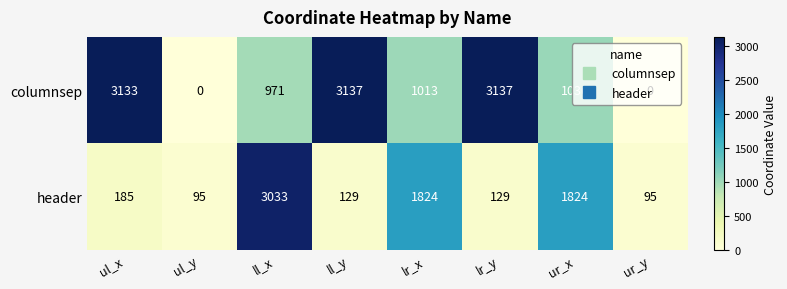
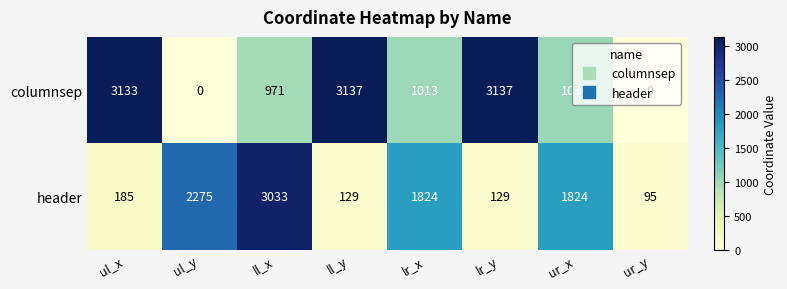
  {
    "columnsep": {
      "ul_x": 3133,
      "ul_y": 0,
      "ll_x": 971,
      "ll_y": 3137,
      "lr_x": 1013,
      "lr_y": 3137
    },
    "header": {
      "ul_x": 185,
-     "ul_y": 95,
+     "ul_y": 2275,
      "ll_x": 3033,
      "ll_y": 129,
      "lr_x": 1824,
      "lr_y": 129,
      "ur_x": 1824,
      "ur_y": 95
    }
  }
